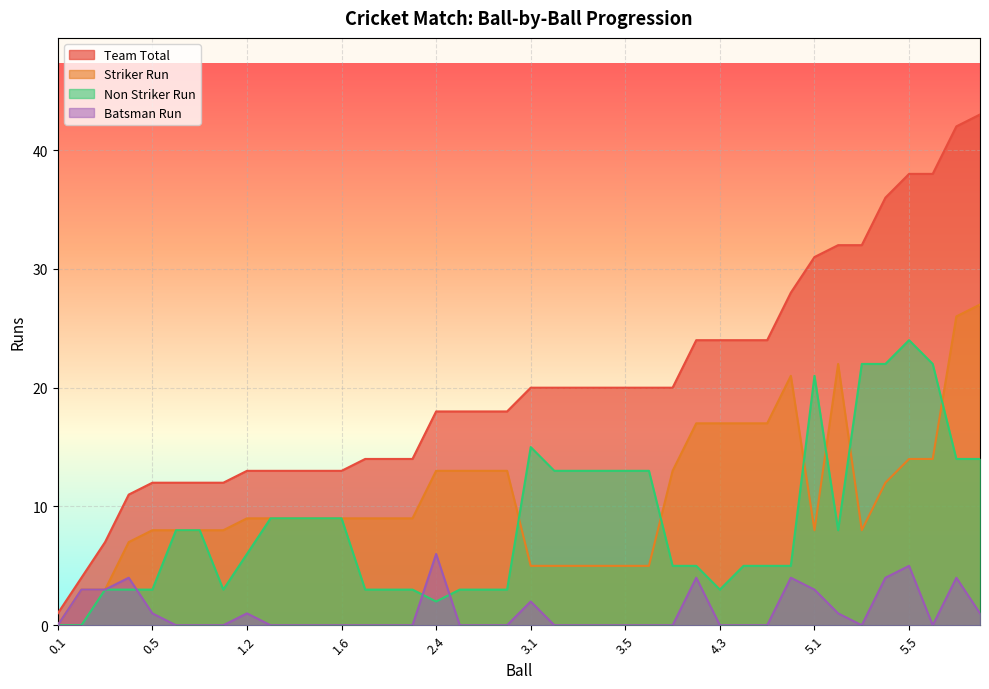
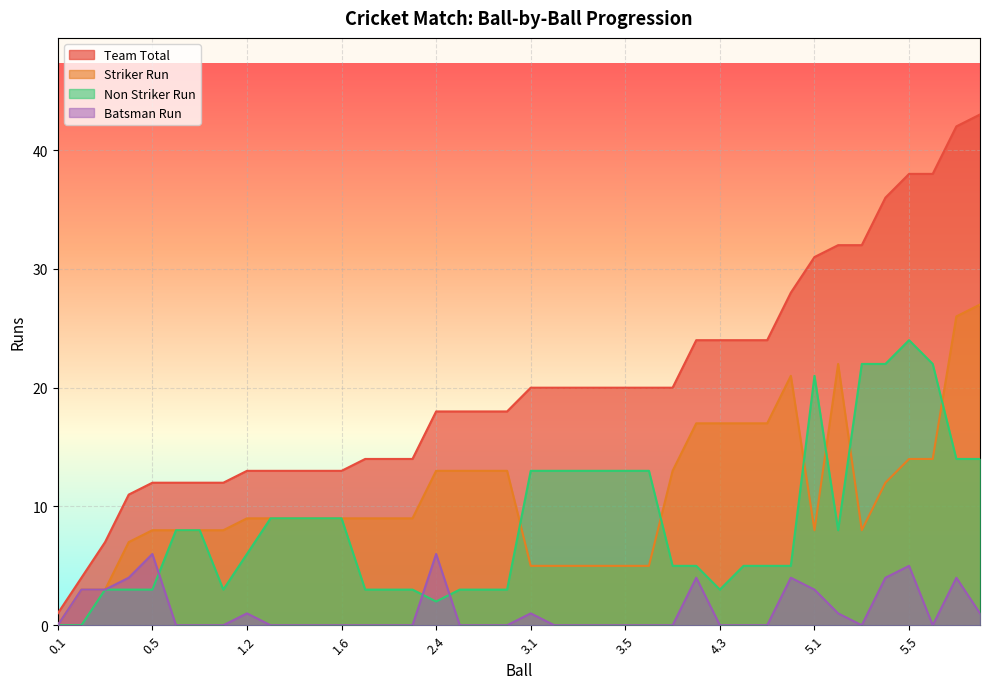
  {
    "Non Striker Run": {
      "0.5": 3,
      "1.2": 6,
      "2.4": 2,
-     "3.1": 15,
+     "3.1": 13,
      "3.5": 13,
      "4.3": 3,
      "5.1": 21,
      "5.5": 24
    },
    "Batsman Run": {
-     "0.5": 1,
+     "0.5": 6,
      "1.2": 1,
      "1.6": 0,
      "2.4": 6,
-     "3.1": 2,
+     "3.1": 1,
      "3.5": 0,
      "4.3": 0,
      "5.1": 3,
      "5.5": 5
    }
  }
